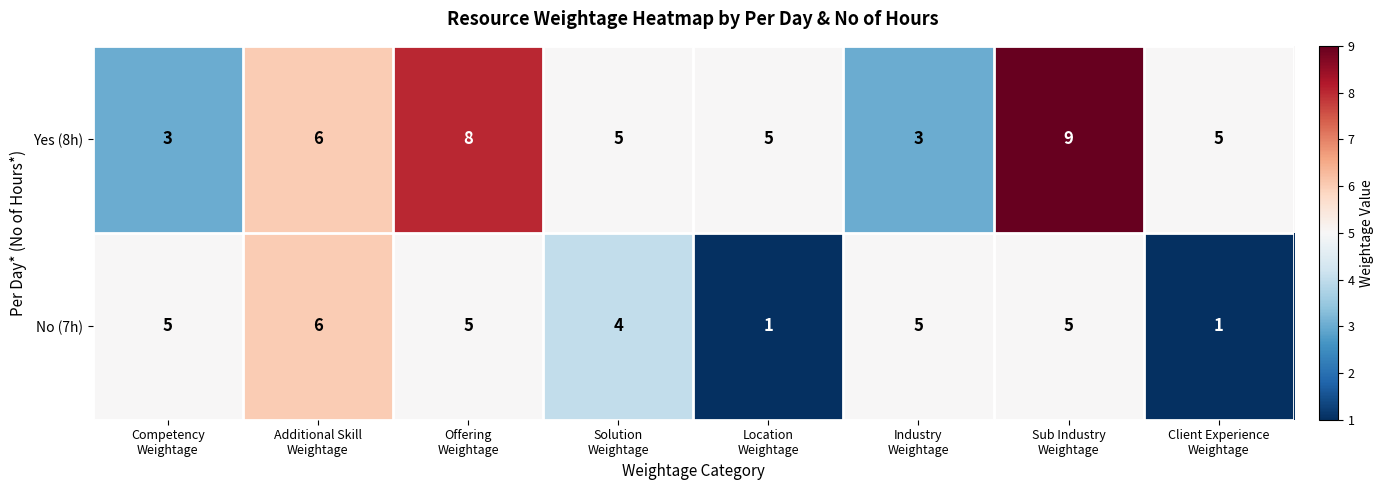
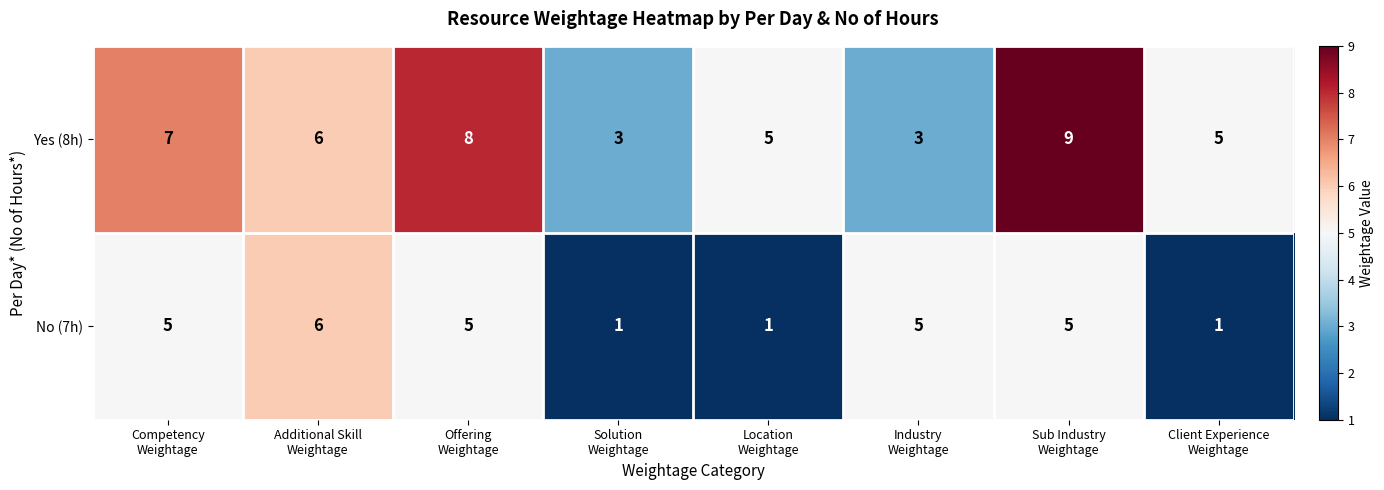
  {
    "Yes (8h)": {
-     "Competency Weightage": 3,
+     "Competency Weightage": 7,
      "Additional Skill Weightage": 6,
      "Offering Weightage": 8,
-     "Solution Weightage": 5,
+     "Solution Weightage": 3,
      "Location Weightage": 5,
      "Industry Weightage": 3,
      "Sub Industry Weightage": 9,
      "Client Experience Weightage": 5
    },
    "No (7h)": {
      "Competency Weightage": 5,
      "Additional Skill Weightage": 6,
      "Offering Weightage": 5,
-     "Solution Weightage": 4,
+     "Solution Weightage": 1,
      "Location Weightage": 1,
      "Industry Weightage": 5,
      "Sub Industry Weightage": 5,
      "Client Experience Weightage": 1
    }
  }
